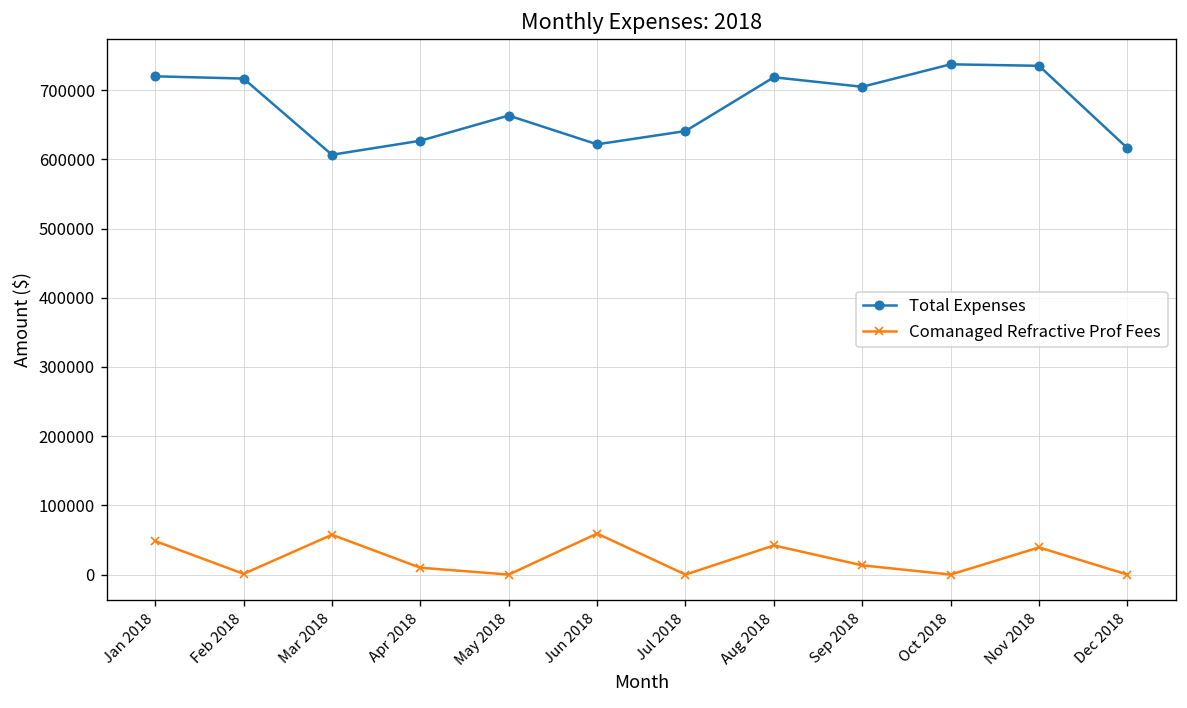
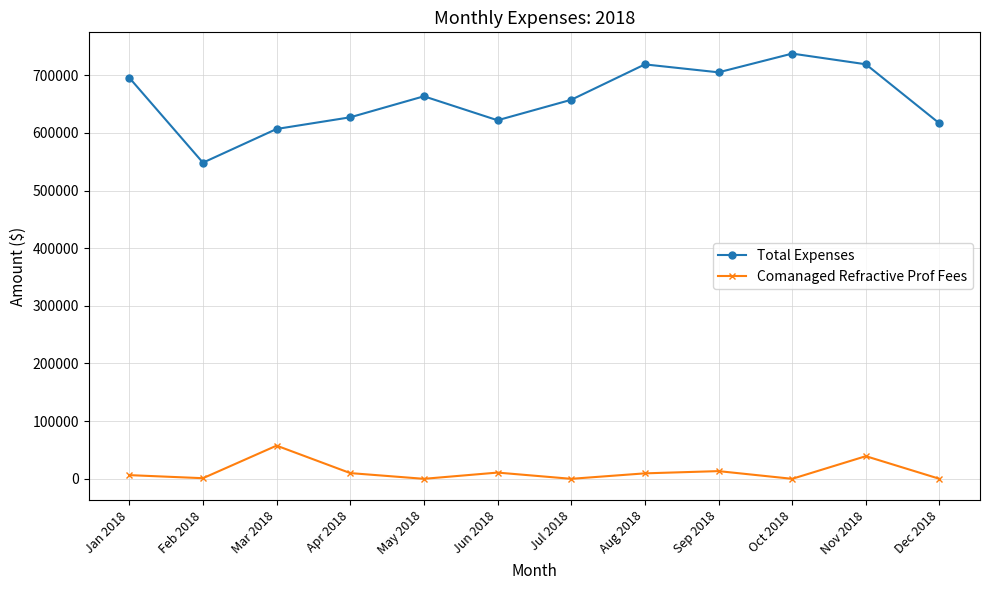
  {
    "Total Expenses": {
-     "Jan 2018": 720000,
-     "Feb 2018": 720000,
+     "Jan 2018": 700000,
+     "Feb 2018": 550000,
      "Mar 2018": 610000,
      "Apr 2018": 630000,
      "May 2018": 660000,
      "Jun 2018": 620000,
-     "Jul 2018": 640000,
+     "Jul 2018": 660000,
      "Aug 2018": 720000,
      "Sep 2018": 700000,
      "Oct 2018": 740000,
-     "Nov 2018": 740000,
+     "Nov 2018": 720000,
      "Dec 2018": 620000
    },
    "Comanaged Refractive Prof Fees": {
-     "Jan 2018": 50000,
+     "Jan 2018": 10000,
      "Feb 2018": 0,
      "Mar 2018": 60000,
      "Apr 2018": 10000,
      "May 2018": 0,
-     "Jun 2018": 60000,
+     "Jun 2018": 10000,
      "Jul 2018": 0,
-     "Aug 2018": 40000,
+     "Aug 2018": 10000,
      "Sep 2018": 10000,
      "Oct 2018": 0,
      "Nov 2018": 40000,
      "Dec 2018": 0
    }
  }
